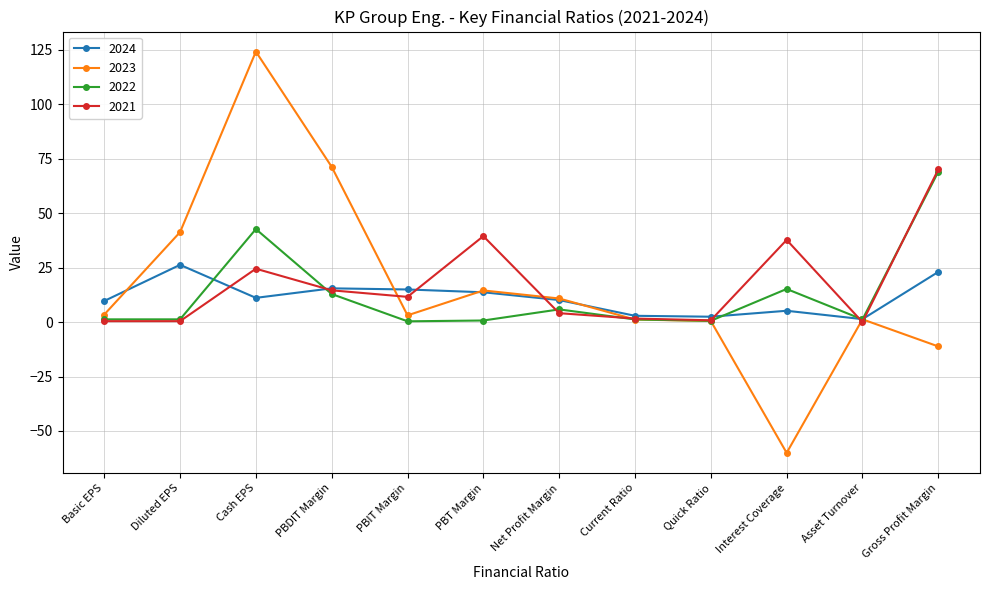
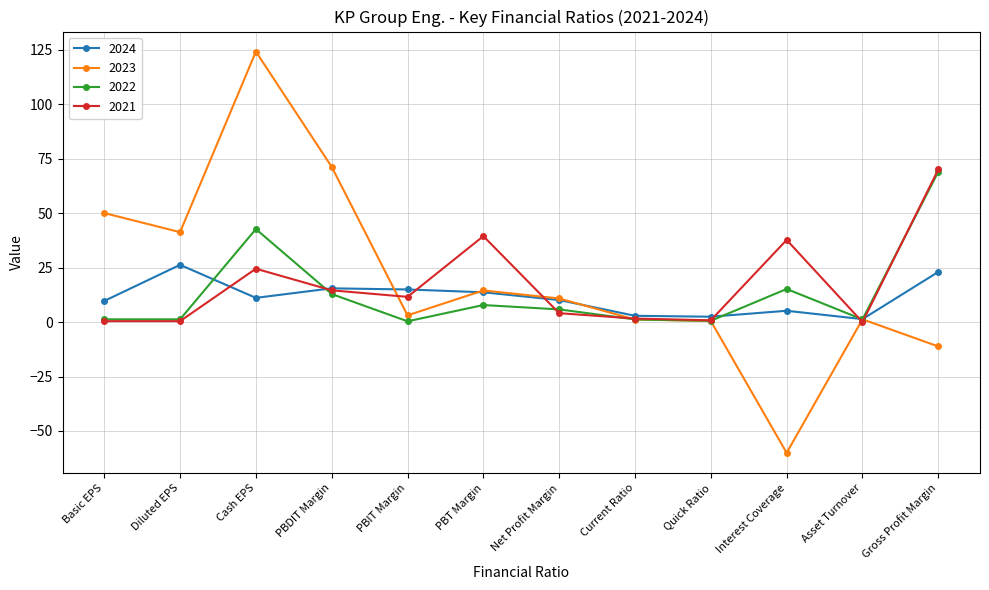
  {
    "2024": {
      "Basic EPS": 10,
      "Diluted EPS": 26,
      "Cash EPS": 11,
      "PBIT Margin": 15,
      "Current Ratio": 3,
      "Quick Ratio": 2,
      "Interest Coverage": 5,
      "Gross Profit Margin": 23
    },
    "2023": {
-     "Basic EPS": 3,
+     "Basic EPS": 50,
      "Diluted EPS": 41,
      "Cash EPS": 124,
      "PBDIT Margin": 71,
      "PBIT Margin": 3,
      "Interest Coverage": -60,
      "Gross Profit Margin": -11
    },
    "2022": {
      "Cash EPS": 43,
      "PBDIT Margin": 13,
      "PBIT Margin": 0,
-     "PBT Margin": 1,
+     "PBT Margin": 8,
      "Net Profit Margin": 6,
      "Interest Coverage": 15
    },
    "2021": {
      "Cash EPS": 25,
      "PBIT Margin": 12,
      "PBT Margin": 39,
      "Net Profit Margin": 4,
      "Interest Coverage": 38,
      "Asset Turnover": 0
    }
  }
